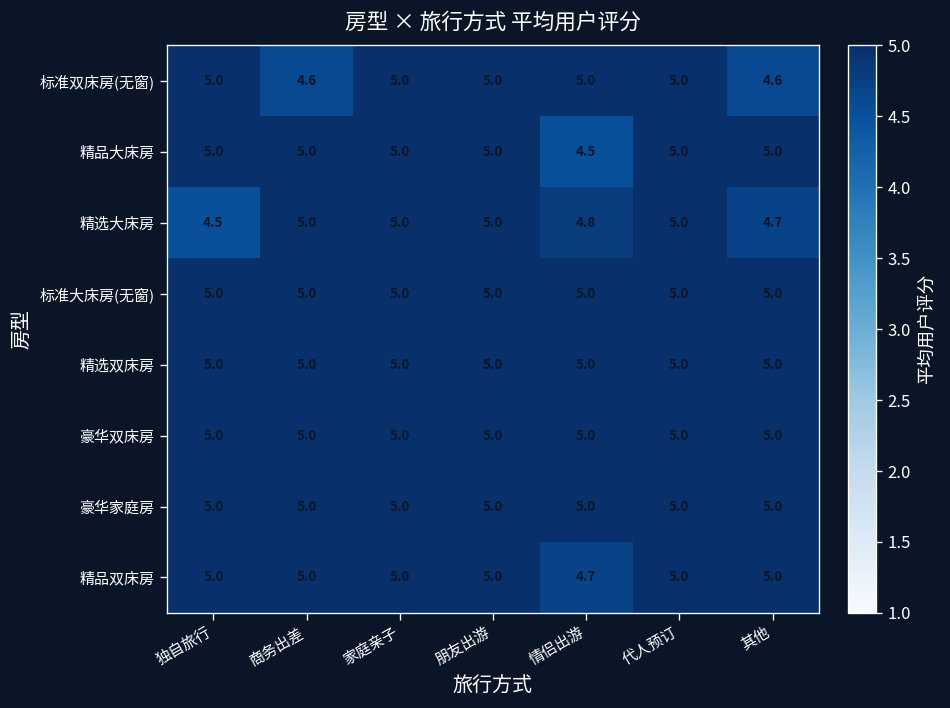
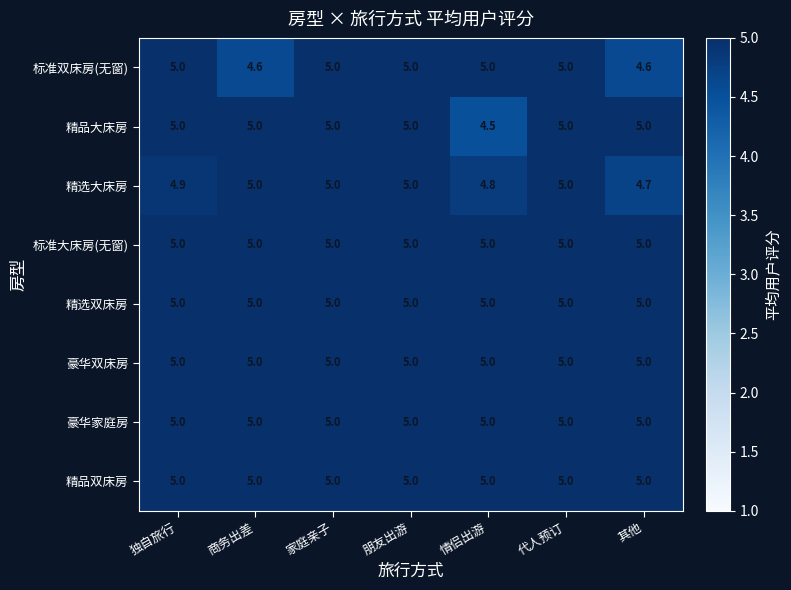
  {
    "标准双床房(无窗)": {
      "独自旅行": 5.0,
      "商务出差": 4.6,
      "家庭亲子": 5.0,
      "朋友出游": 5.0,
      "情侣出游": 5.0,
      "代人预订": 5.0,
      "其他": 4.6
    },
    "精品大床房": {
      "独自旅行": 5.0,
      "商务出差": 5.0,
      "家庭亲子": 5.0,
      "朋友出游": 5.0,
      "情侣出游": 4.5,
      "代人预订": 5.0,
      "其他": 5.0
    },
    "精选大床房": {
-     "独自旅行": 4.5,
+     "独自旅行": 4.9,
      "商务出差": 5.0,
      "家庭亲子": 5.0,
      "朋友出游": 5.0,
      "情侣出游": 4.8,
      "代人预订": 5.0,
      "其他": 4.7
    },
    "标准大床房(无窗)": {
      "独自旅行": 5.0,
      "商务出差": 5.0,
      "家庭亲子": 5.0,
      "朋友出游": 5.0,
      "情侣出游": 5.0,
      "代人预订": 5.0,
      "其他": 5.0
    },
    "精选双床房": {
      "独自旅行": 5.0,
      "商务出差": 5.0,
      "家庭亲子": 5.0,
      "朋友出游": 5.0,
      "情侣出游": 5.0,
      "代人预订": 5.0,
      "其他": 5.0
    },
    "豪华双床房": {
      "独自旅行": 5.0,
      "商务出差": 5.0,
      "家庭亲子": 5.0,
      "朋友出游": 5.0,
      "情侣出游": 5.0,
      "代人预订": 5.0,
      "其他": 5.0
    },
    "豪华家庭房": {
      "独自旅行": 5.0,
      "商务出差": 5.0,
      "家庭亲子": 5.0,
      "朋友出游": 5.0,
      "情侣出游": 5.0,
      "代人预订": 5.0,
      "其他": 5.0
    },
    "精品双床房": {
      "独自旅行": 5.0,
      "商务出差": 5.0,
      "家庭亲子": 5.0,
      "朋友出游": 5.0,
-     "情侣出游": 4.7,
+     "情侣出游": 5.0,
      "代人预订": 5.0,
      "其他": 5.0
    }
  }
